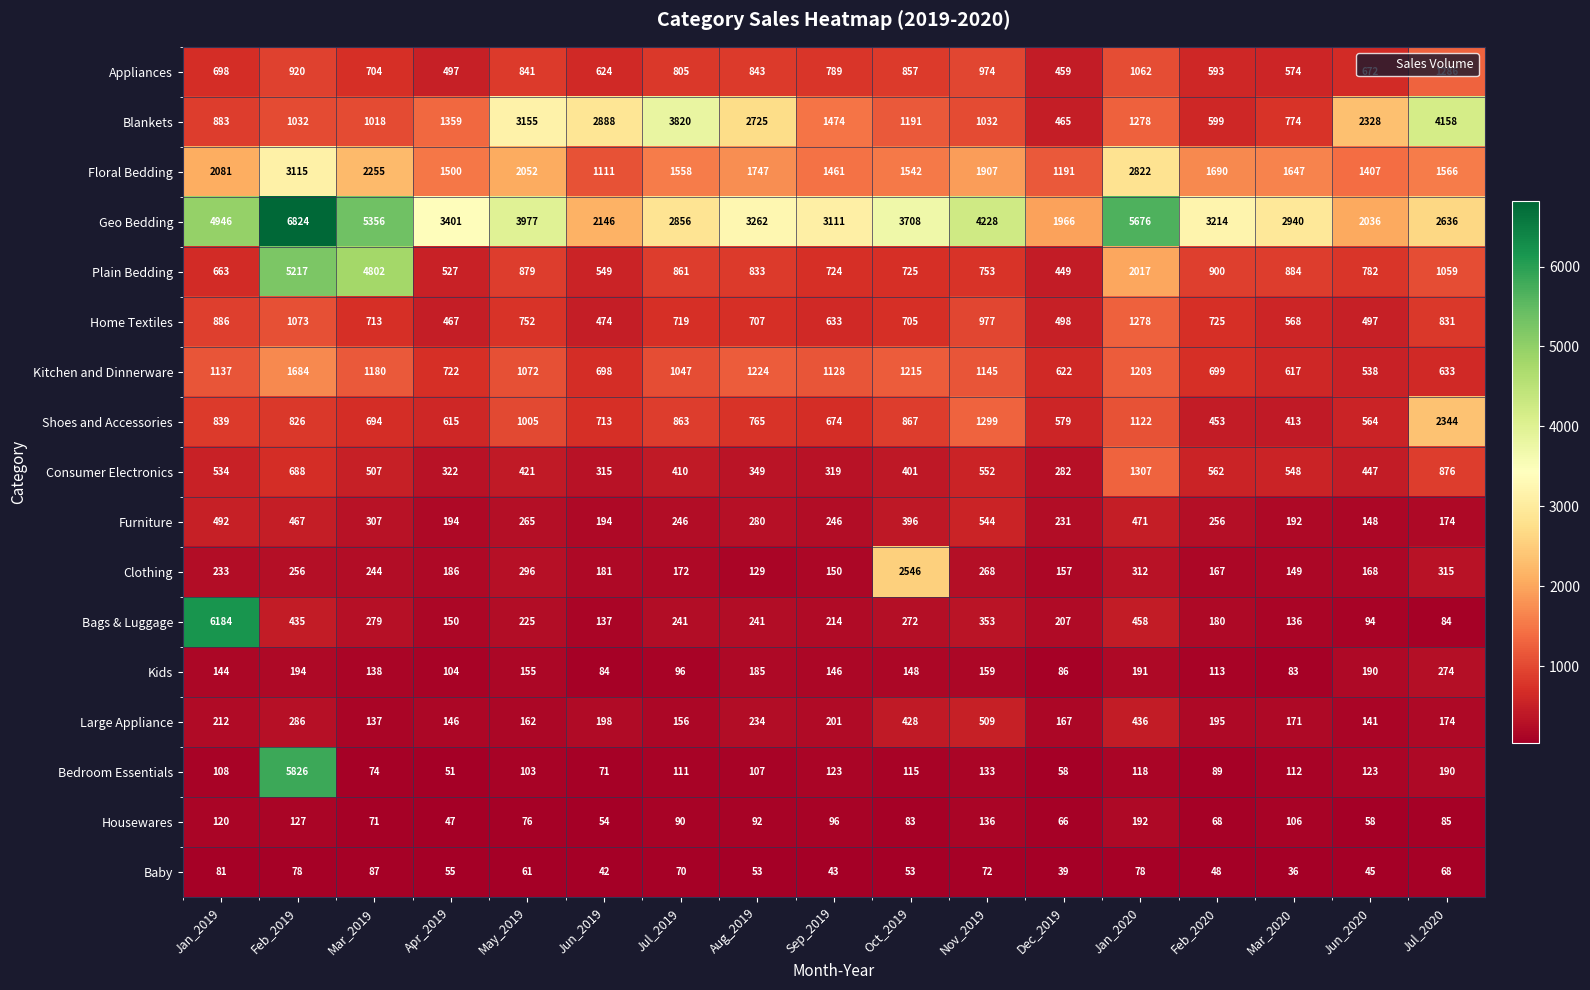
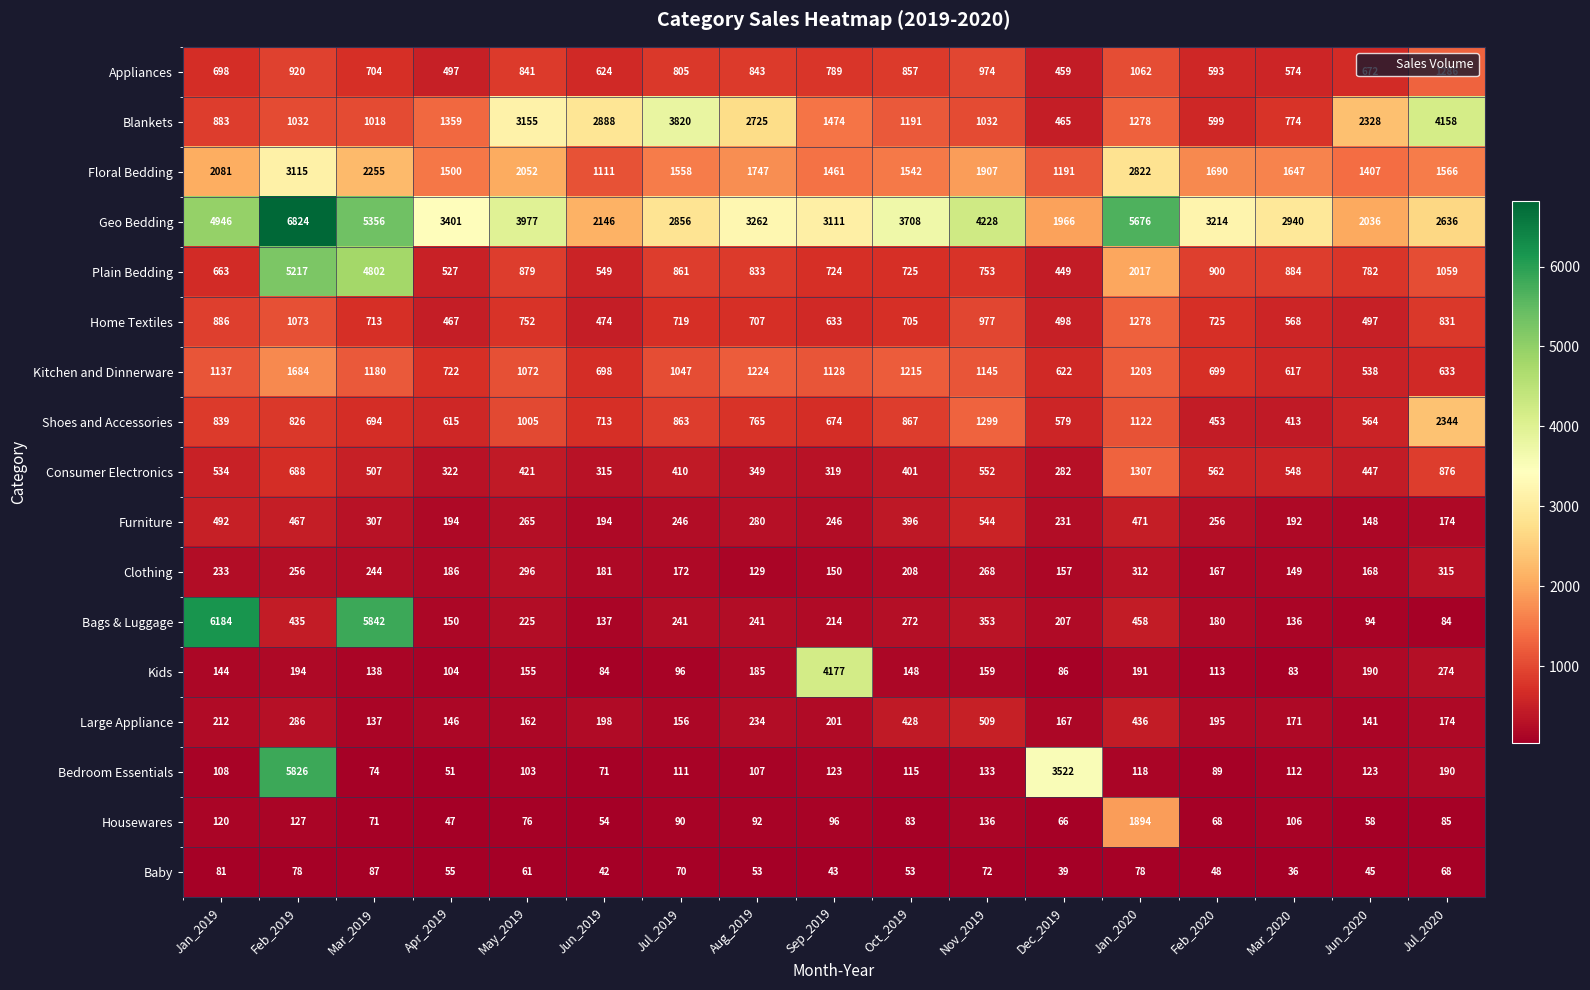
  {
    "Clothing": {
      "Jan_2019": 233,
      "Feb_2019": 256,
      "Mar_2019": 244,
      "Apr_2019": 186,
      "May_2019": 296,
      "Jun_2019": 181,
      "Jul_2019": 172,
      "Aug_2019": 129,
      "Sep_2019": 150,
-     "Oct_2019": 2546,
+     "Oct_2019": 208,
      "Nov_2019": 268,
      "Dec_2019": 157,
      "Jan_2020": 312,
      "Feb_2020": 167,
      "Mar_2020": 149,
      "Jun_2020": 168,
      "Jul_2020": 315
    },
    "Bags & Luggage": {
      "Jan_2019": 6184,
      "Feb_2019": 435,
-     "Mar_2019": 279,
+     "Mar_2019": 5842,
      "Apr_2019": 150,
      "May_2019": 225,
      "Jun_2019": 137,
      "Jul_2019": 241,
      "Aug_2019": 241,
      "Sep_2019": 214,
      "Oct_2019": 272,
      "Nov_2019": 353,
      "Dec_2019": 207,
      "Jan_2020": 458,
      "Feb_2020": 180,
      "Mar_2020": 136,
      "Jun_2020": 94,
      "Jul_2020": 84
    },
    "Kids": {
      "Jan_2019": 144,
      "Feb_2019": 194,
      "Mar_2019": 138,
      "Apr_2019": 104,
      "May_2019": 155,
      "Jun_2019": 84,
      "Jul_2019": 96,
      "Aug_2019": 185,
-     "Sep_2019": 146,
+     "Sep_2019": 4177,
      "Oct_2019": 148,
      "Nov_2019": 159,
      "Dec_2019": 86,
      "Jan_2020": 191,
      "Feb_2020": 113,
      "Mar_2020": 83,
      "Jun_2020": 190,
      "Jul_2020": 274
    },
    "Bedroom Essentials": {
      "Jan_2019": 108,
      "Feb_2019": 5826,
      "Mar_2019": 74,
      "Apr_2019": 51,
      "May_2019": 103,
      "Jun_2019": 71,
      "Jul_2019": 111,
      "Aug_2019": 107,
      "Sep_2019": 123,
      "Oct_2019": 115,
      "Nov_2019": 133,
-     "Dec_2019": 58,
+     "Dec_2019": 3522,
      "Jan_2020": 118,
      "Feb_2020": 89,
      "Mar_2020": 112,
      "Jun_2020": 123,
      "Jul_2020": 190
    },
    "Housewares": {
      "Jan_2019": 120,
      "Feb_2019": 127,
      "Mar_2019": 71,
      "Apr_2019": 47,
      "May_2019": 76,
      "Jun_2019": 54,
      "Jul_2019": 90,
      "Aug_2019": 92,
      "Sep_2019": 96,
      "Oct_2019": 83,
      "Nov_2019": 136,
      "Dec_2019": 66,
-     "Jan_2020": 192,
+     "Jan_2020": 1894,
      "Feb_2020": 68,
      "Mar_2020": 106,
      "Jun_2020": 58,
      "Jul_2020": 85
    }
  }
